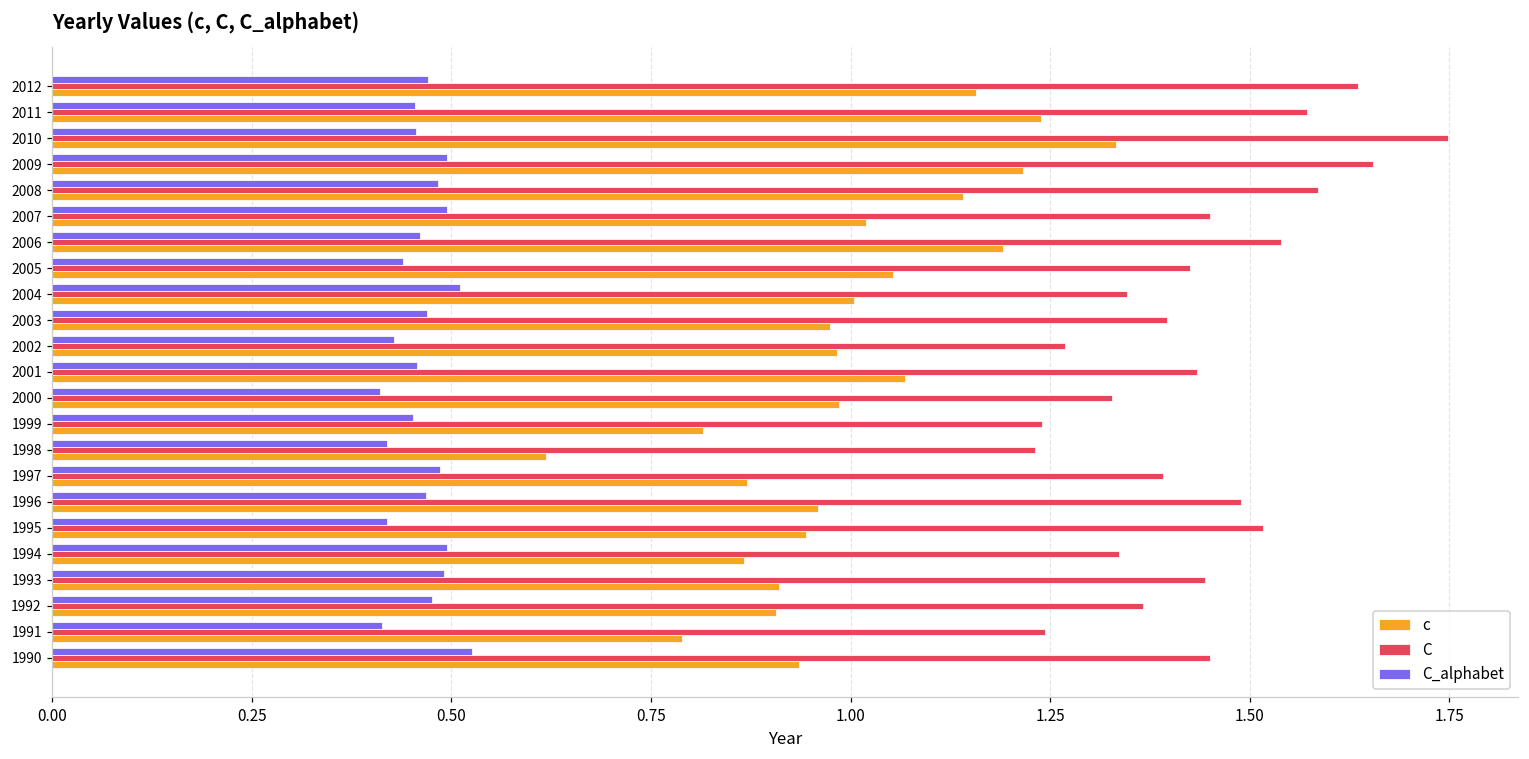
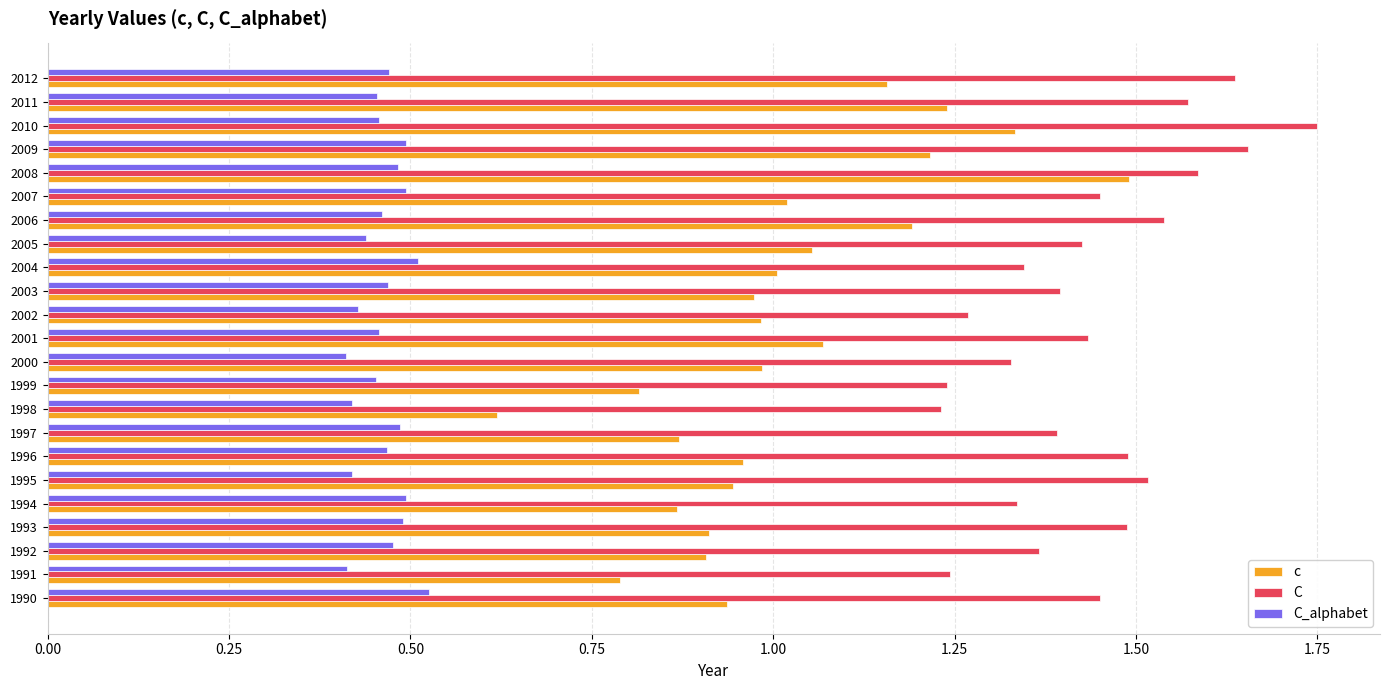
  {
    "c": {
      "2012": 1.16,
      "2011": 1.24,
      "2010": 1.33,
      "2009": 1.22,
-     "2008": 1.14,
+     "2008": 1.49,
      "2007": 1.02,
      "2006": 1.19,
      "2005": 1.05,
      "2004": 1.01,
      "2003": 0.97,
      "2002": 0.98,
      "2001": 1.07,
      "2000": 0.99,
      "1999": 0.82,
      "1998": 0.62,
      "1997": 0.87,
      "1996": 0.96,
      "1995": 0.94,
      "1994": 0.87,
      "1993": 0.91,
      "1992": 0.91,
      "1991": 0.79,
      "1990": 0.94
    },
    "C": {
      "2012": 1.64,
      "2011": 1.57,
      "2010": 1.75,
      "2009": 1.66,
      "2008": 1.59,
      "2007": 1.45,
      "2006": 1.54,
      "2005": 1.43,
      "2004": 1.35,
      "2003": 1.40,
      "2002": 1.27,
      "2001": 1.43,
      "2000": 1.33,
      "1999": 1.24,
      "1998": 1.23,
      "1997": 1.39,
      "1996": 1.49,
      "1995": 1.52,
      "1994": 1.34,
-     "1993": 1.44,
+     "1993": 1.49,
      "1992": 1.37,
      "1991": 1.24,
      "1990": 1.45
    },
    "C_alphabet": {
      "2012": 0.47,
      "2011": 0.45,
      "2010": 0.46,
      "2009": 0.49,
      "2008": 0.48,
      "2007": 0.49,
      "2006": 0.46,
      "2005": 0.44,
      "2004": 0.51,
      "2003": 0.47,
      "2002": 0.43,
      "2001": 0.46,
      "2000": 0.41,
      "1999": 0.45,
      "1998": 0.42,
      "1997": 0.49,
      "1996": 0.47,
      "1995": 0.42,
      "1994": 0.49,
      "1993": 0.49,
      "1992": 0.48,
      "1991": 0.41,
      "1990": 0.53
    }
  }
